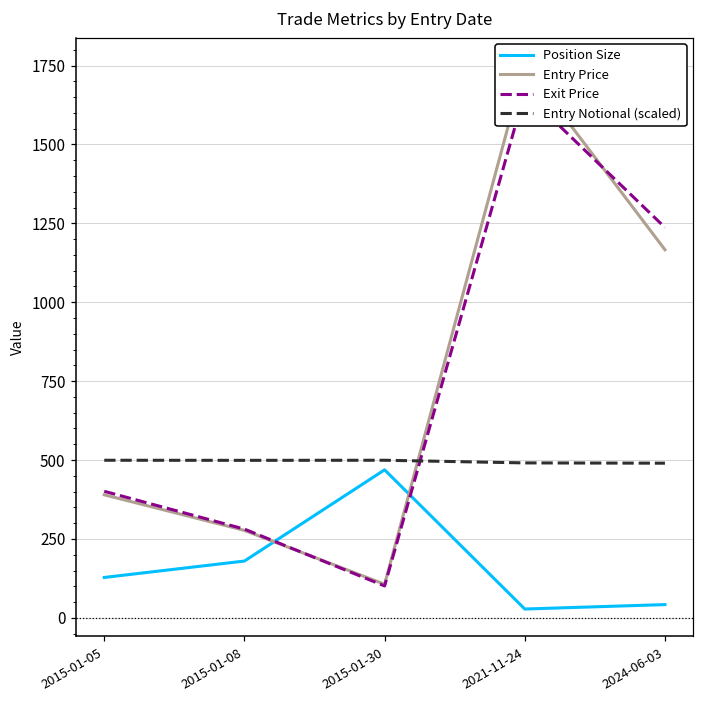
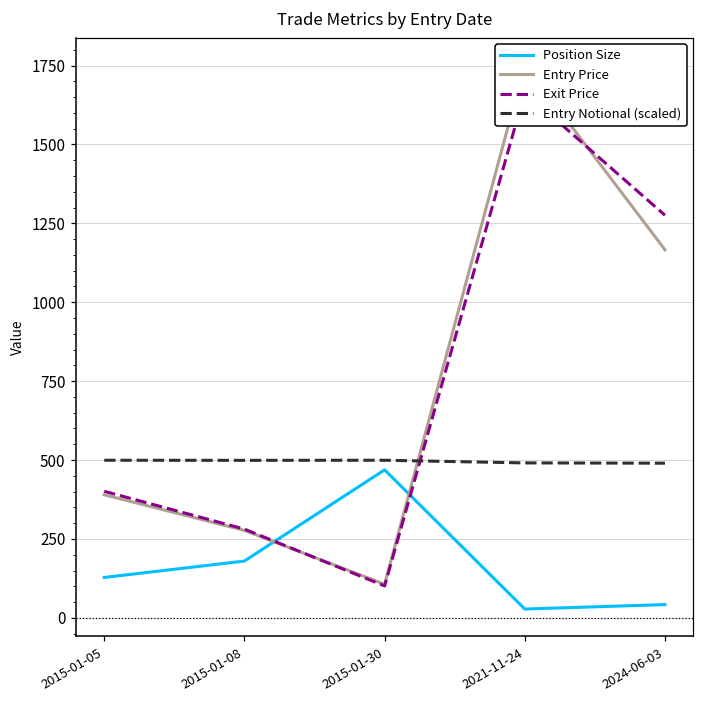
  {
    "Position Size": {
      "2015-01-05": 130,
      "2015-01-08": 180,
      "2015-01-30": 470,
      "2021-11-24": 30,
      "2024-06-03": 40
    },
    "Entry Price": {
      "2015-01-05": 390,
      "2024-06-03": 1170
    },
    "Exit Price": {
      "2015-01-05": 400,
-     "2024-06-03": 1240
+     "2024-06-03": 1280
    },
    "Entry Notional (scaled)": {
      "2015-01-05": 500,
      "2015-01-08": 500,
      "2015-01-30": 500,
      "2021-11-24": 490,
      "2024-06-03": 490
    }
  }
